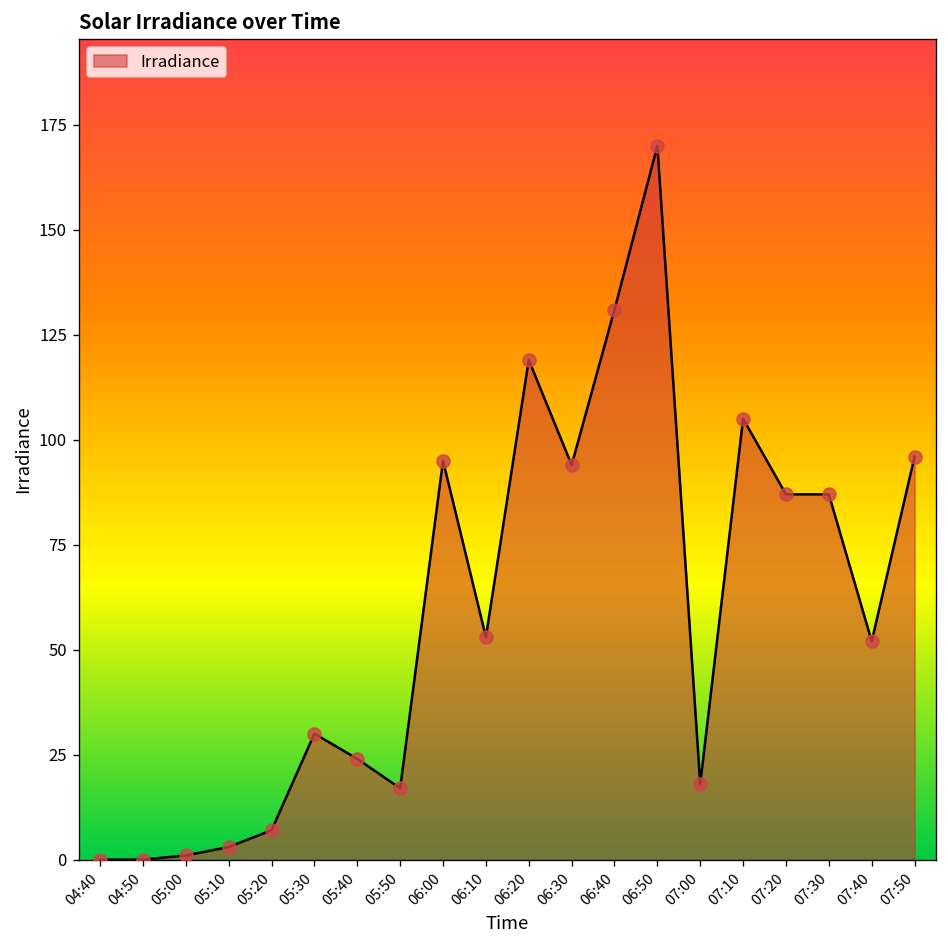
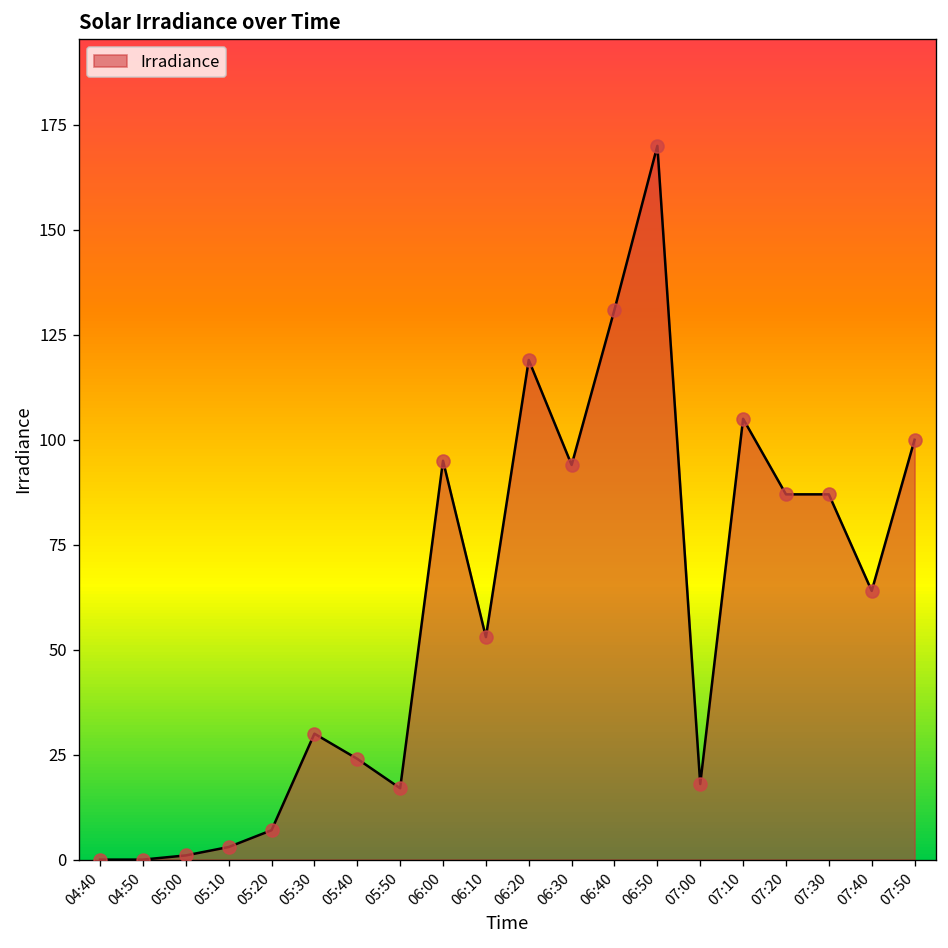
  {
    "04:40": 0,
    "04:50": 0,
    "05:00": 1,
    "05:10": 3,
    "05:20": 7,
    "05:30": 30,
    "05:40": 24,
    "05:50": 17,
    "06:00": 95,
    "06:10": 53,
    "06:20": 119,
    "06:30": 94,
    "06:40": 131,
    "06:50": 170,
    "07:00": 18,
    "07:10": 105,
    "07:20": 87,
    "07:30": 87,
-   "07:40": 52,
-   "07:50": 96
+   "07:40": 64,
+   "07:50": 100
  }
